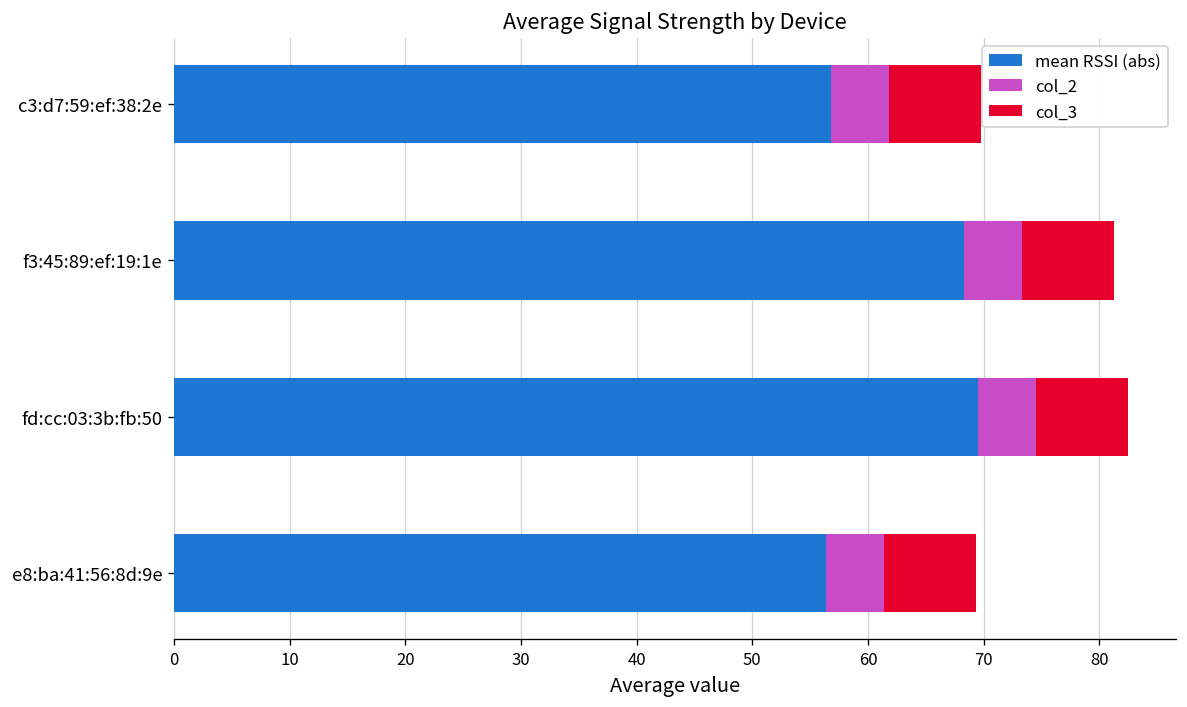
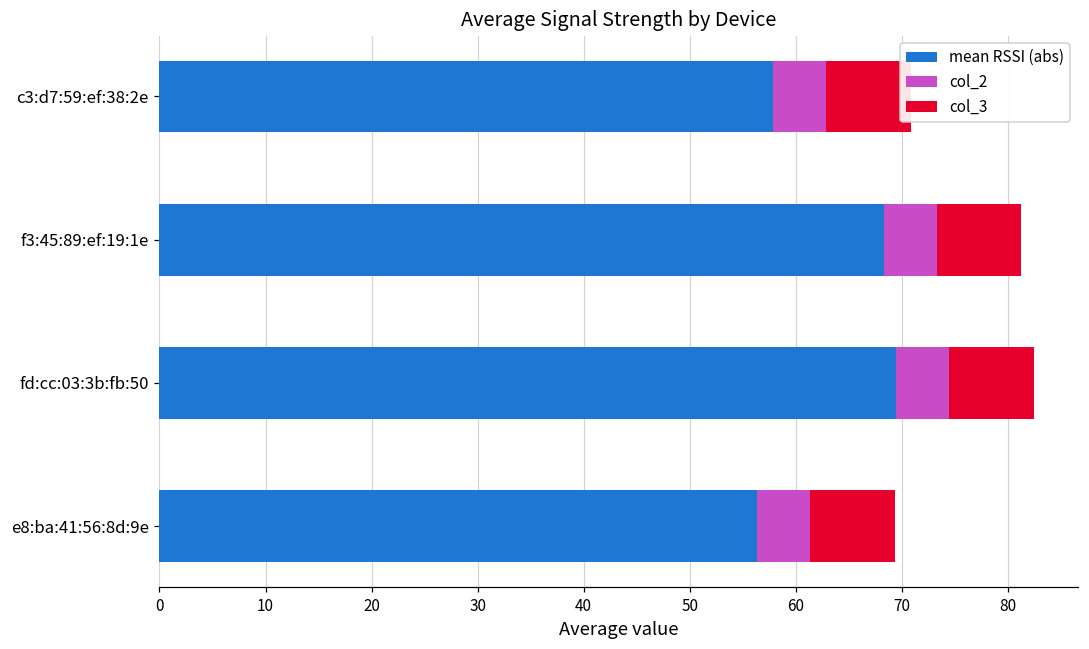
  {
    "mean RSSI (abs)": {
-     "c3:d7:59:ef:38:2e": 57,
+     "c3:d7:59:ef:38:2e": 58,
      "f3:45:89:ef:19:1e": 68,
      "fd:cc:03:3b:fb:50": 70,
      "e8:ba:41:56:8d:9e": 56
    },
    "col_2": {
      "c3:d7:59:ef:38:2e": 5,
      "f3:45:89:ef:19:1e": 5,
      "fd:cc:03:3b:fb:50": 5,
      "e8:ba:41:56:8d:9e": 5
    },
    "col_3": {
      "f3:45:89:ef:19:1e": 8,
      "fd:cc:03:3b:fb:50": 8,
      "e8:ba:41:56:8d:9e": 8
    }
  }
